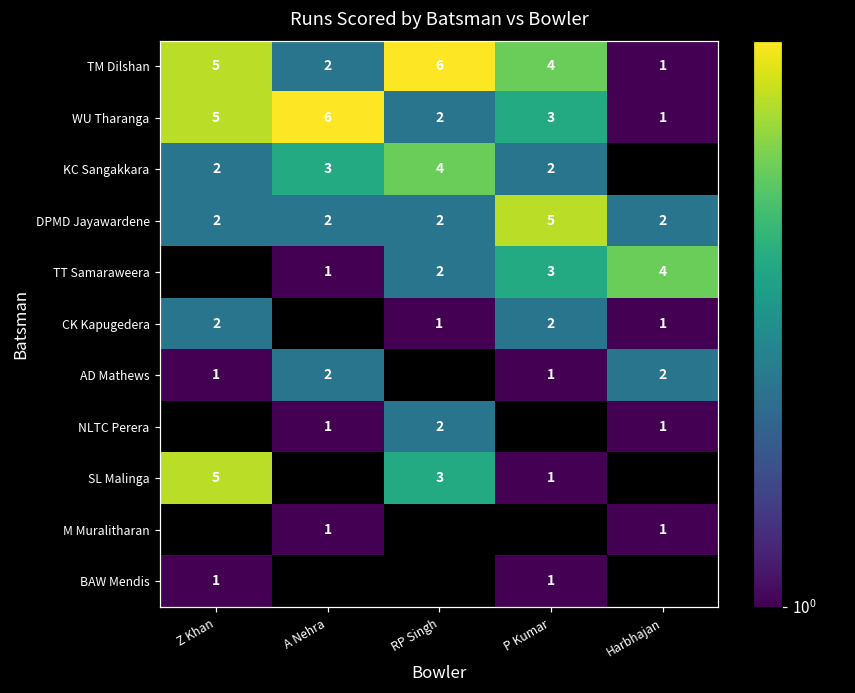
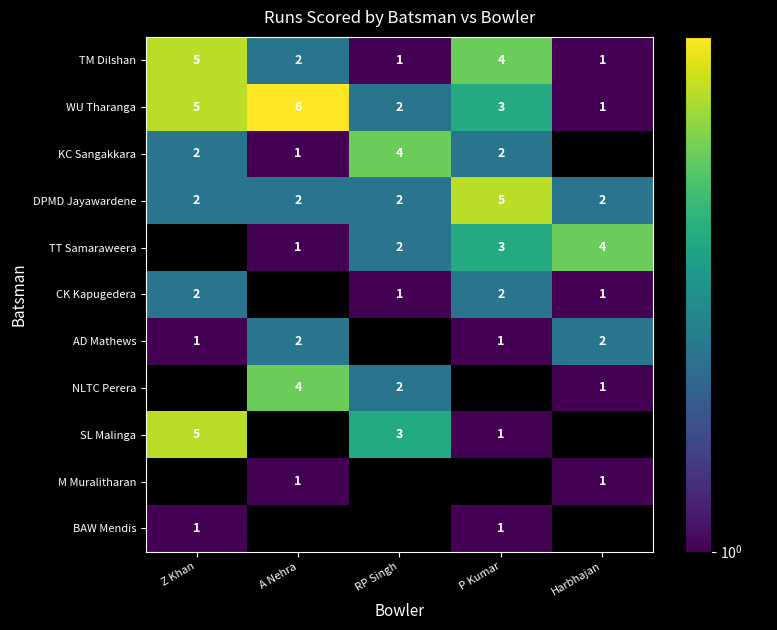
  {
    "TM Dilshan": {
      "Z Khan": 5,
      "A Nehra": 2,
-     "RP Singh": 6,
+     "RP Singh": 1,
      "P Kumar": 4,
      "Harbhajan": 1
    },
    "WU Tharanga": {
      "Z Khan": 5,
      "A Nehra": 6,
      "RP Singh": 2,
      "P Kumar": 3,
      "Harbhajan": 1
    },
    "KC Sangakkara": {
      "Z Khan": 2,
-     "A Nehra": 3,
+     "A Nehra": 1,
      "RP Singh": 4,
      "P Kumar": 2
    },
    "DPMD Jayawardene": {
      "Z Khan": 2,
      "A Nehra": 2,
      "RP Singh": 2,
      "P Kumar": 5,
      "Harbhajan": 2
    },
    "TT Samaraweera": {
      "A Nehra": 1,
      "RP Singh": 2,
      "P Kumar": 3,
      "Harbhajan": 4
    },
    "CK Kapugedera": {
      "Z Khan": 2,
      "RP Singh": 1,
      "P Kumar": 2,
      "Harbhajan": 1
    },
    "AD Mathews": {
      "Z Khan": 1,
      "A Nehra": 2,
      "P Kumar": 1,
      "Harbhajan": 2
    },
    "NLTC Perera": {
-     "A Nehra": 1,
+     "A Nehra": 4,
      "RP Singh": 2,
      "Harbhajan": 1
    },
    "SL Malinga": {
      "Z Khan": 5,
      "RP Singh": 3,
      "P Kumar": 1
    },
    "M Muralitharan": {
      "A Nehra": 1,
      "Harbhajan": 1
    },
    "BAW Mendis": {
      "Z Khan": 1,
      "P Kumar": 1
    }
  }
